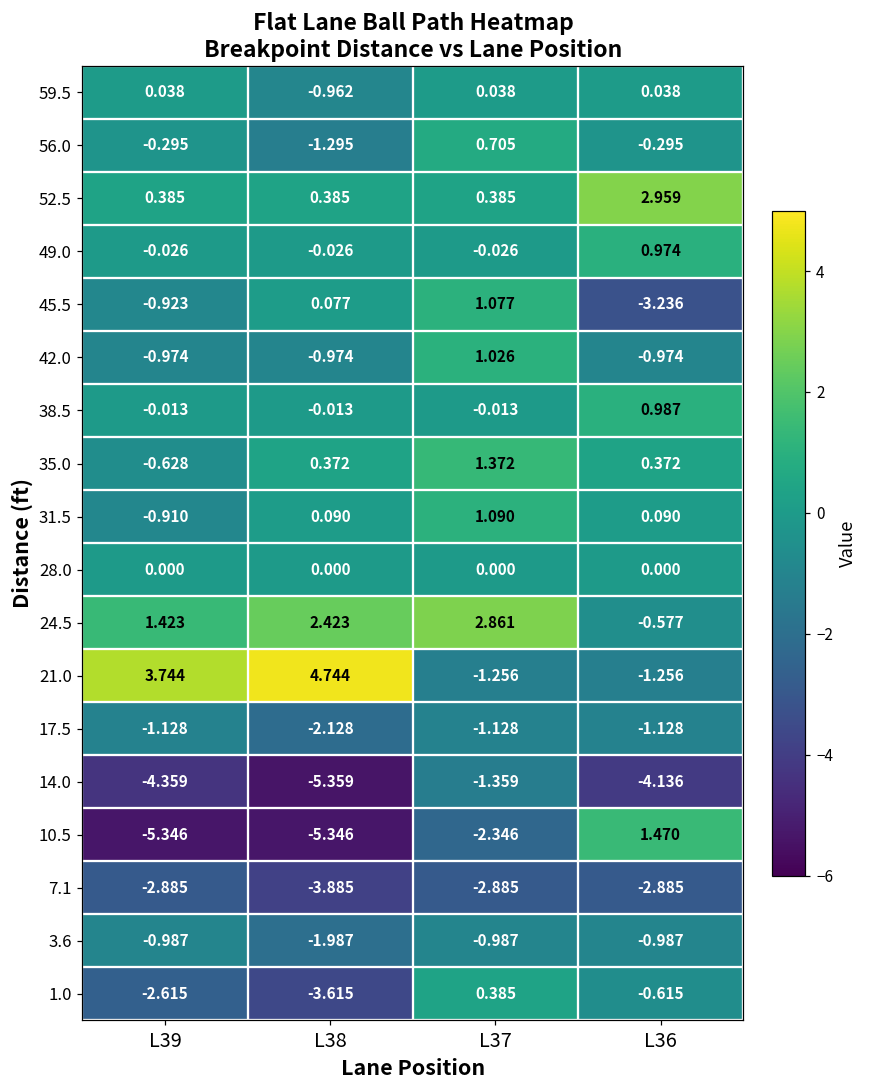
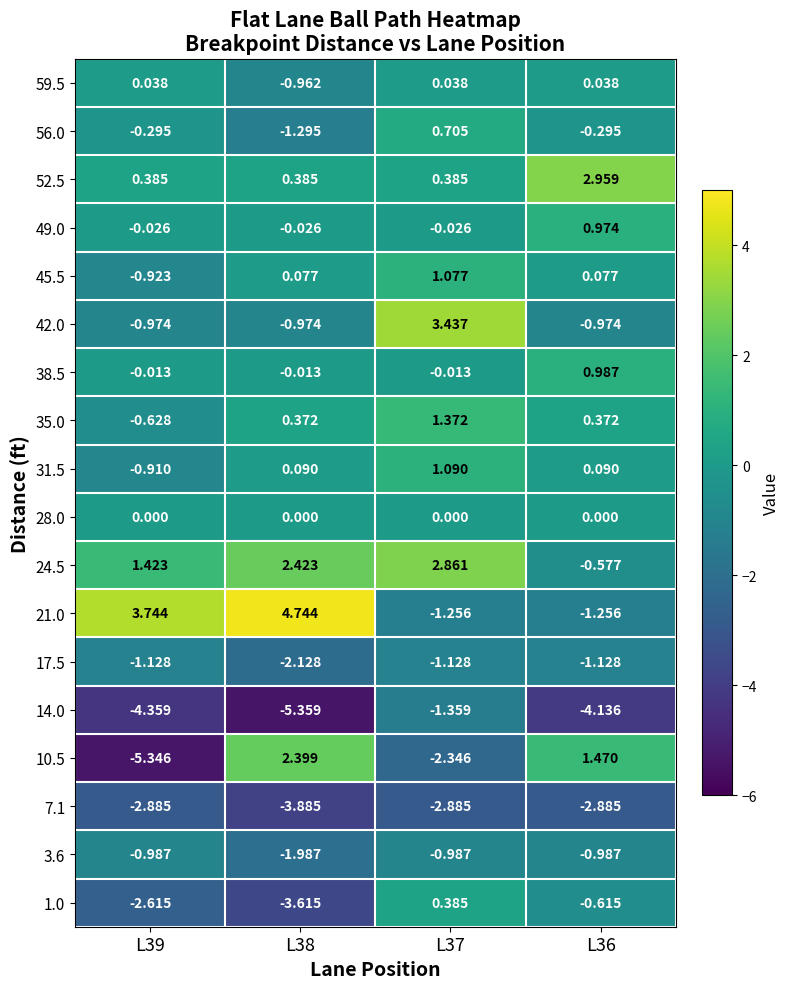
  {
    "59.5": {
      "L39": 0.038,
      "L38": -0.962,
      "L37": 0.038,
      "L36": 0.038
    },
    "56.0": {
      "L39": -0.295,
      "L38": -1.295,
      "L37": 0.705,
      "L36": -0.295
    },
    "52.5": {
      "L39": 0.385,
      "L38": 0.385,
      "L37": 0.385,
      "L36": 2.959
    },
    "49.0": {
      "L39": -0.026,
      "L38": -0.026,
      "L37": -0.026,
      "L36": 0.974
    },
    "45.5": {
      "L39": -0.923,
      "L38": 0.077,
      "L37": 1.077,
-     "L36": -3.236
+     "L36": 0.077
    },
    "42.0": {
      "L39": -0.974,
      "L38": -0.974,
-     "L37": 1.026,
+     "L37": 3.437,
      "L36": -0.974
    },
    "38.5": {
      "L39": -0.013,
      "L38": -0.013,
      "L37": -0.013,
      "L36": 0.987
    },
    "35.0": {
      "L39": -0.628,
      "L38": 0.372,
      "L37": 1.372,
      "L36": 0.372
    },
    "31.5": {
      "L39": -0.910,
      "L38": 0.090,
      "L37": 1.090,
      "L36": 0.090
    },
    "28.0": {
      "L39": 0.000,
      "L38": 0.000,
      "L37": 0.000,
      "L36": 0.000
    },
    "24.5": {
      "L39": 1.423,
      "L38": 2.423,
      "L37": 2.861,
      "L36": -0.577
    },
    "21.0": {
      "L39": 3.744,
      "L38": 4.744,
      "L37": -1.256,
      "L36": -1.256
    },
    "17.5": {
      "L39": -1.128,
      "L38": -2.128,
      "L37": -1.128,
      "L36": -1.128
    },
    "14.0": {
      "L39": -4.359,
      "L38": -5.359,
      "L37": -1.359,
      "L36": -4.136
    },
    "10.5": {
      "L39": -5.346,
-     "L38": -5.346,
+     "L38": 2.399,
      "L37": -2.346,
      "L36": 1.470
    },
    "7.1": {
      "L39": -2.885,
      "L38": -3.885,
      "L37": -2.885,
      "L36": -2.885
    },
    "3.6": {
      "L39": -0.987,
      "L38": -1.987,
      "L37": -0.987,
      "L36": -0.987
    },
    "1.0": {
      "L39": -2.615,
      "L38": -3.615,
      "L37": 0.385,
      "L36": -0.615
    }
  }
